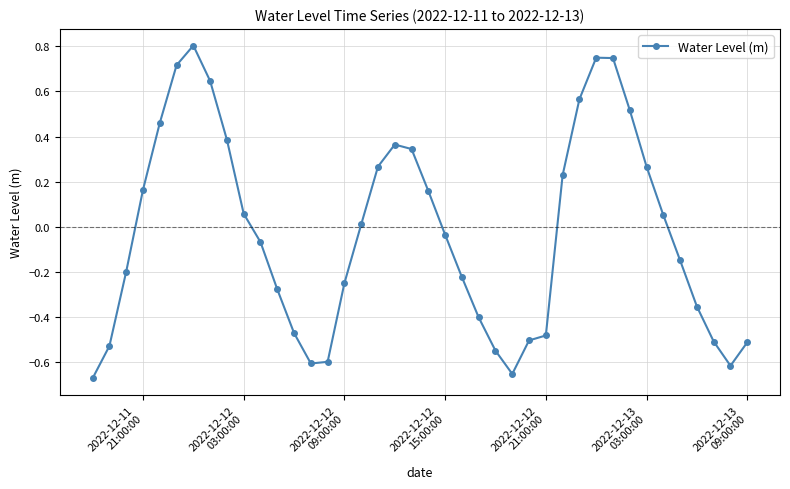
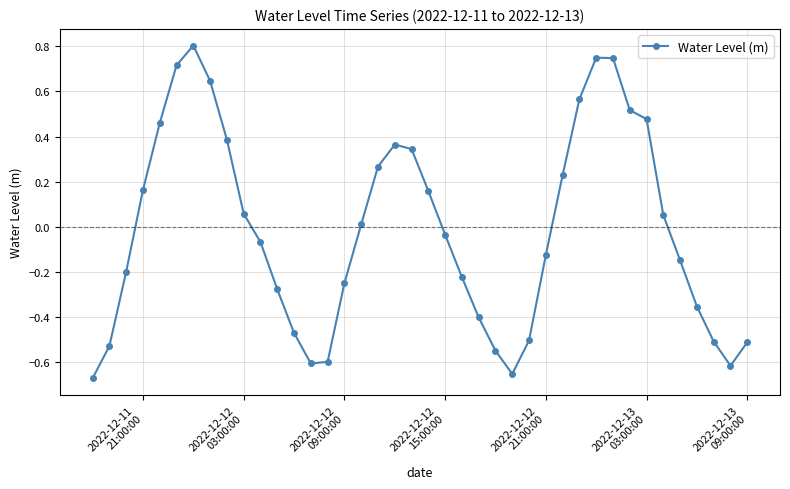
  {
    "2022-12-11 21:00:00": 0.16,
    "2022-12-12 03:00:00": 0.06,
    "2022-12-12 09:00:00": -0.25,
    "2022-12-12 15:00:00": -0.04,
-   "2022-12-12 21:00:00": -0.48,
-   "2022-12-13 03:00:00": 0.27,
+   "2022-12-12 21:00:00": -0.13,
+   "2022-12-13 03:00:00": 0.48,
    "2022-12-13 09:00:00": -0.51
  }
